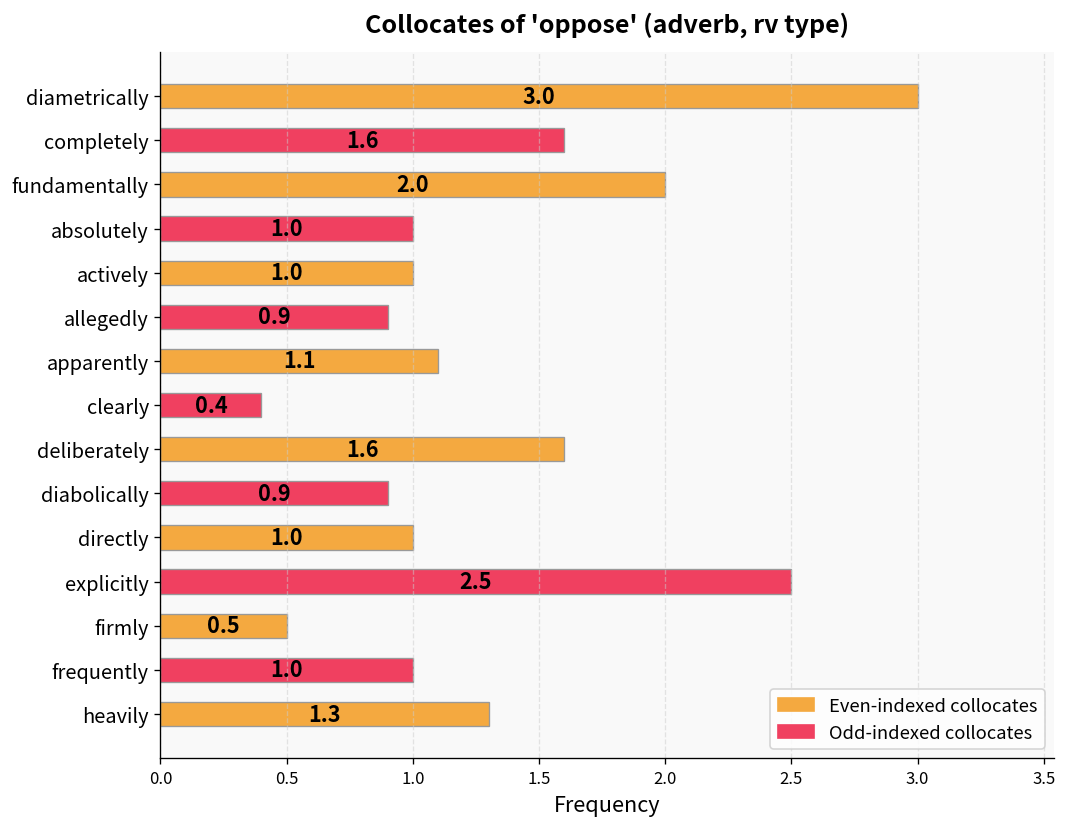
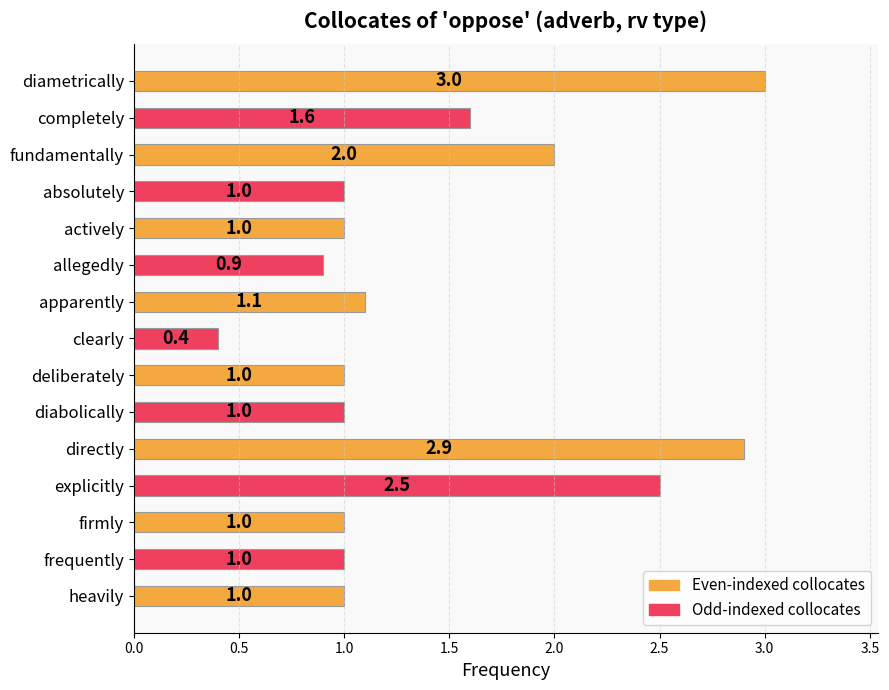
  {
    "diametrically": 3.0,
    "completely": 1.6,
    "fundamentally": 2.0,
    "absolutely": 1.0,
    "actively": 1.0,
    "allegedly": 0.9,
    "apparently": 1.1,
    "clearly": 0.4,
-   "deliberately": 1.6,
-   "diabolically": 0.9,
-   "directly": 1.0,
+   "deliberately": 1.0,
+   "diabolically": 1.0,
+   "directly": 2.9,
    "explicitly": 2.5,
-   "firmly": 0.5,
+   "firmly": 1.0,
    "frequently": 1.0,
-   "heavily": 1.3
+   "heavily": 1.0
  }
